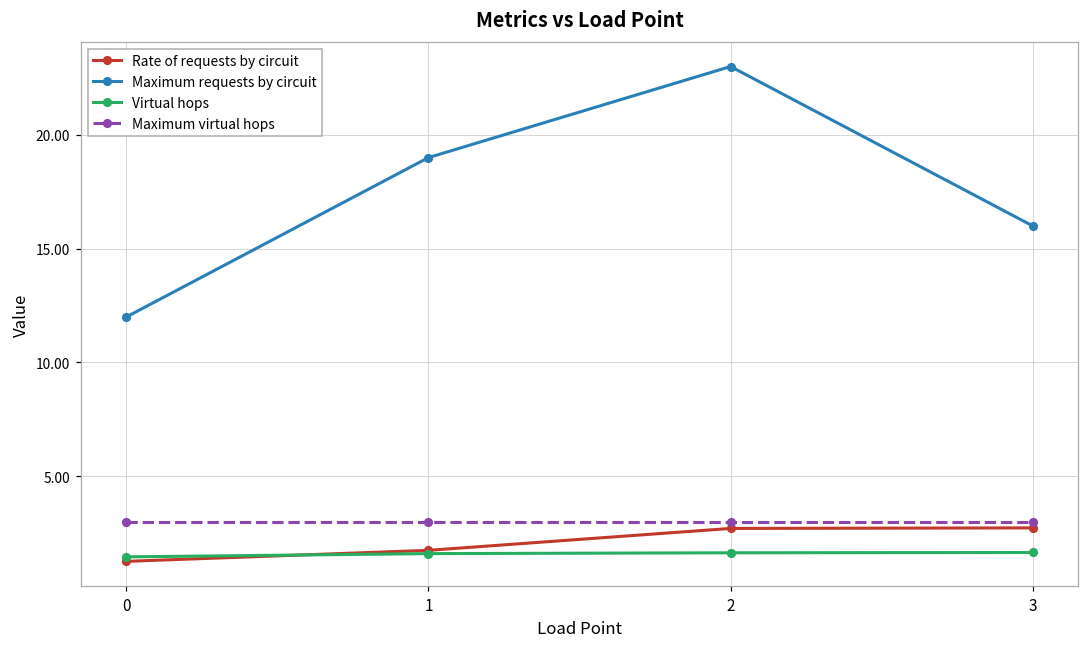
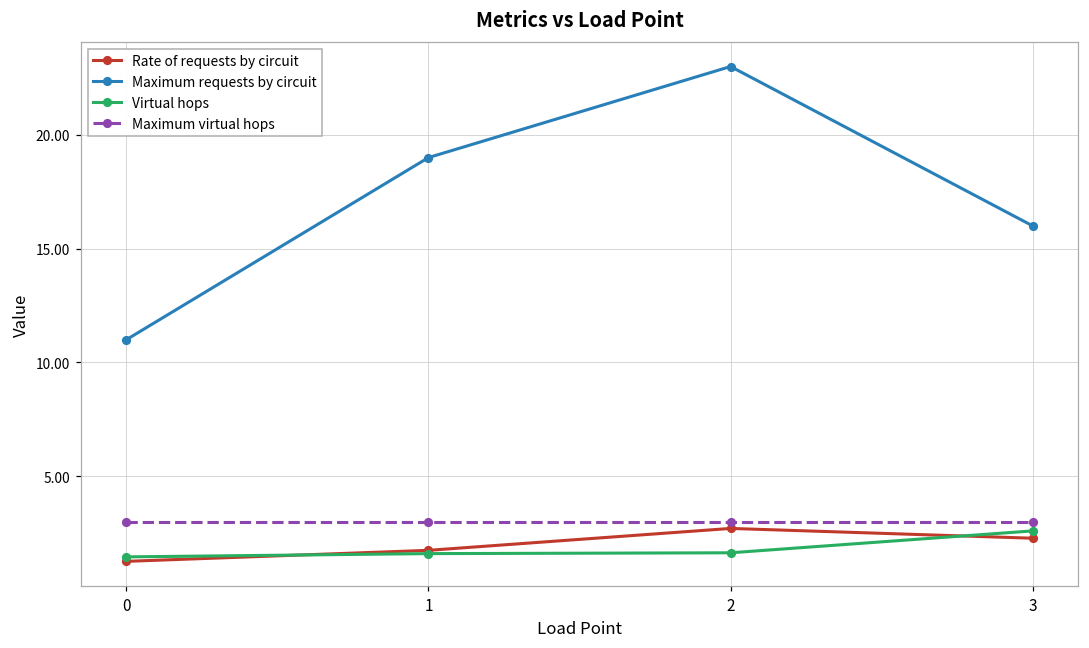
  {
    "Rate of requests by circuit": {
      "0": 1.3,
      "1": 1.7,
      "2": 2.7,
-     "3": 2.7
+     "3": 2.3
    },
    "Maximum requests by circuit": {
-     "0": 12,
+     "0": 11,
      "1": 19,
      "2": 23,
      "3": 16
    },
    "Virtual hops": {
      "0": 1.5,
      "1": 1.6,
      "2": 1.6,
-     "3": 1.7
+     "3": 2.6
    },
    "Maximum virtual hops": {
      "0": 3.0,
      "1": 3.0,
      "2": 3.0,
      "3": 3.0
    }
  }
